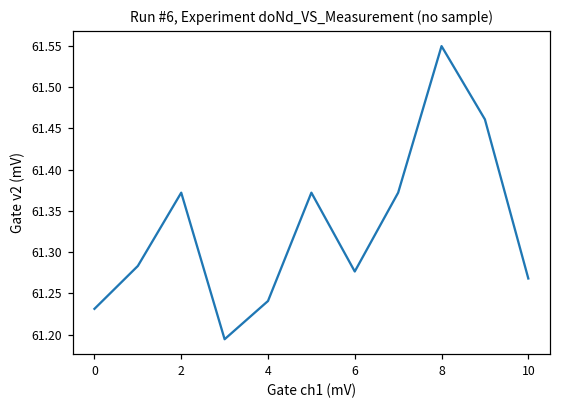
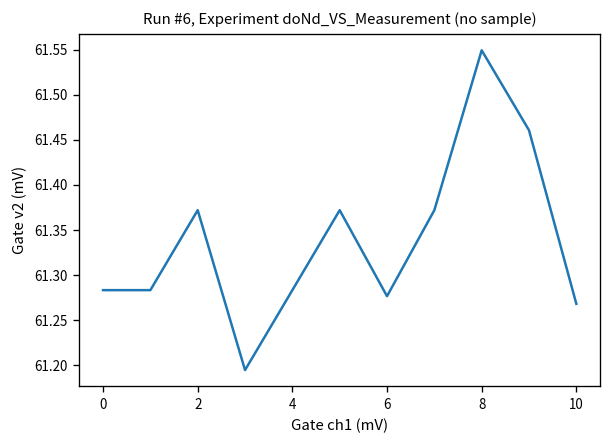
  {
-   "0": 61.23,
+   "0": 61.28,
    "2": 61.37,
-   "4": 61.24,
+   "4": 61.28,
    "6": 61.28,
    "8": 61.55,
    "10": 61.27
  }
